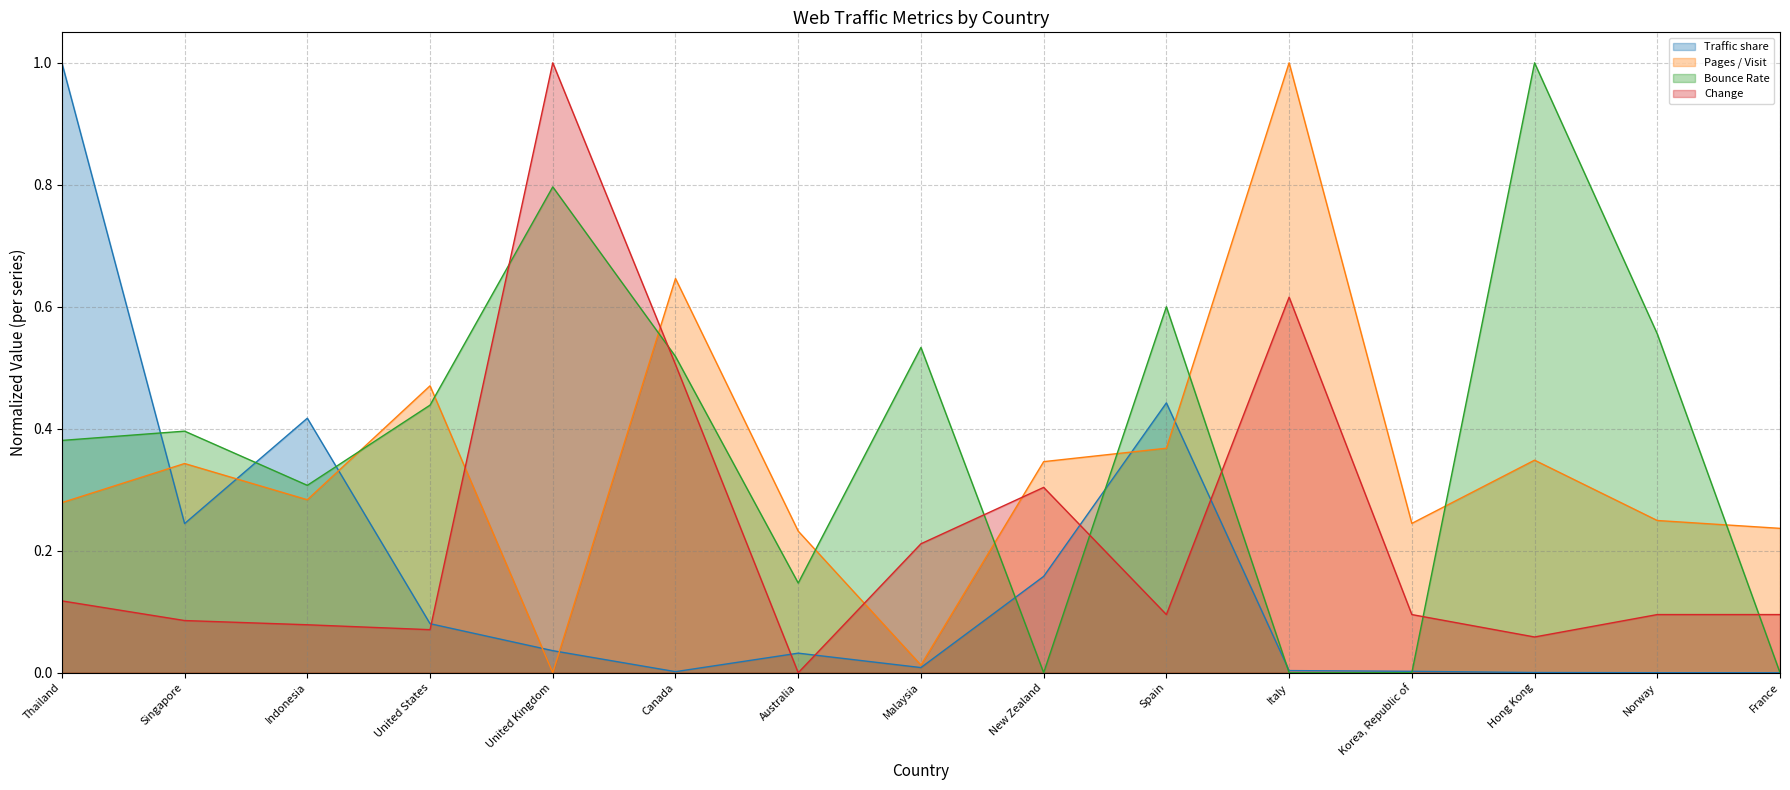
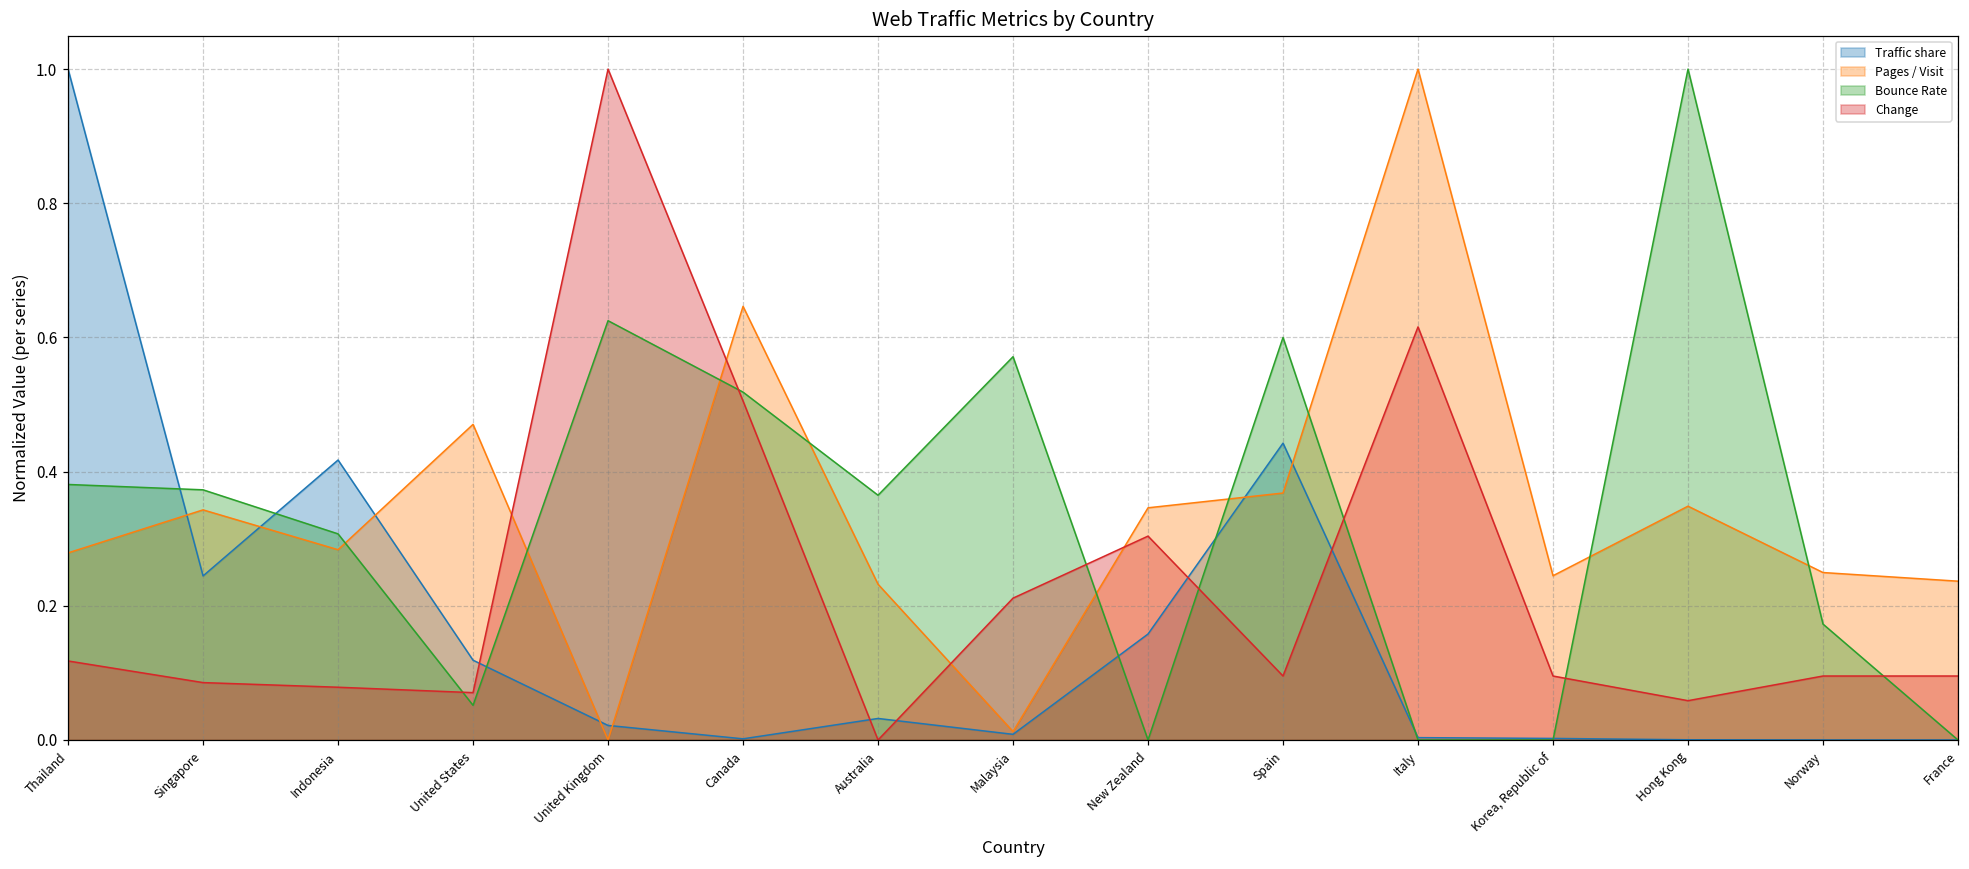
  {
    "Traffic share": {
      "Thailand": 1.00,
      "Singapore": 0.24,
      "Indonesia": 0.42,
-     "United States": 0.08,
-     "United Kingdom": 0.04,
+     "United States": 0.12,
+     "United Kingdom": 0.02,
      "Canada": 0.00,
      "Australia": 0.03,
      "New Zealand": 0.16,
      "Spain": 0.44,
      "Hong Kong": 0.00,
      "Norway": 0.00
    },
    "Bounce Rate": {
      "Thailand": 0.38,
-     "Singapore": 0.40,
+     "Singapore": 0.37,
      "Indonesia": 0.31,
-     "United States": 0.44,
-     "United Kingdom": 0.80,
+     "United States": 0.05,
+     "United Kingdom": 0.63,
      "Canada": 0.52,
-     "Australia": 0.15,
-     "Malaysia": 0.53,
+     "Australia": 0.36,
+     "Malaysia": 0.57,
      "New Zealand": 0.00,
      "Spain": 0.60,
      "Hong Kong": 1.00,
-     "Norway": 0.56
+     "Norway": 0.17
    }
  }
